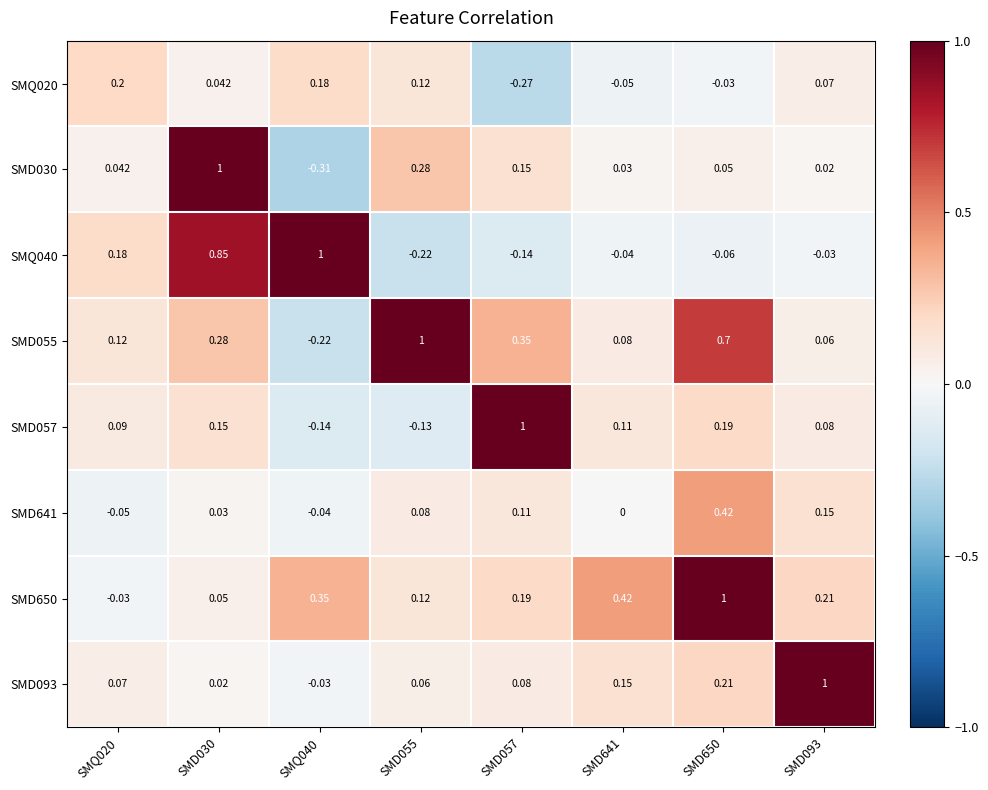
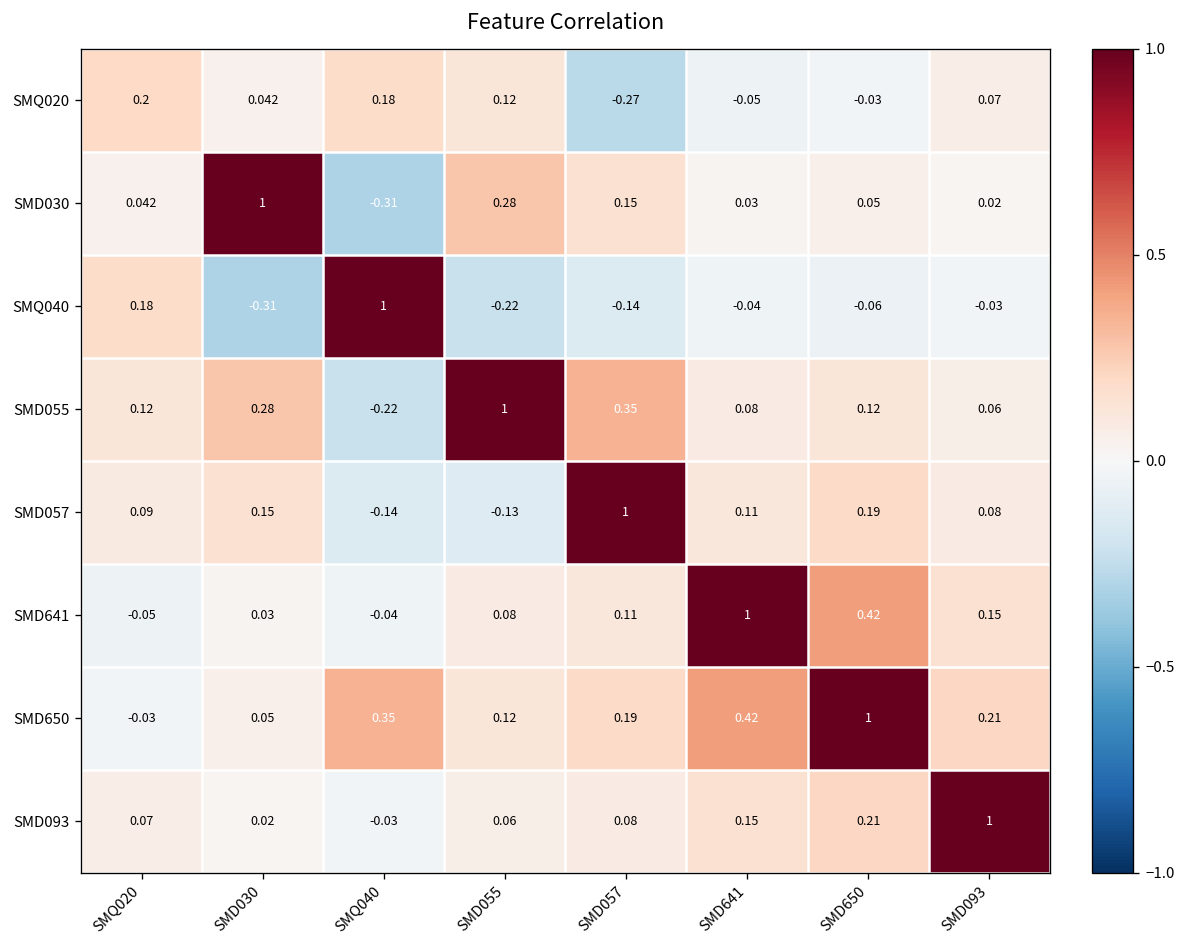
  {
    "SMQ020": {
      "SMQ020": 0.2,
      "SMD030": 0.042,
      "SMQ040": 0.18,
      "SMD055": 0.12,
      "SMD057": -0.27,
      "SMD641": -0.05,
      "SMD650": -0.03,
      "SMD093": 0.07
    },
    "SMD030": {
      "SMQ020": 0.042,
      "SMD030": 1,
      "SMQ040": -0.31,
      "SMD055": 0.28,
      "SMD057": 0.15,
      "SMD641": 0.03,
      "SMD650": 0.05,
      "SMD093": 0.02
    },
    "SMQ040": {
      "SMQ020": 0.18,
-     "SMD030": 0.85,
+     "SMD030": -0.31,
      "SMQ040": 1,
      "SMD055": -0.22,
      "SMD057": -0.14,
      "SMD641": -0.04,
      "SMD650": -0.06,
      "SMD093": -0.03
    },
    "SMD055": {
      "SMQ020": 0.12,
      "SMD030": 0.28,
      "SMQ040": -0.22,
      "SMD055": 1,
      "SMD057": 0.35,
      "SMD641": 0.08,
-     "SMD650": 0.7,
+     "SMD650": 0.12,
      "SMD093": 0.06
    },
    "SMD057": {
      "SMQ020": 0.09,
      "SMD030": 0.15,
      "SMQ040": -0.14,
      "SMD055": -0.13,
      "SMD057": 1,
      "SMD641": 0.11,
      "SMD650": 0.19,
      "SMD093": 0.08
    },
    "SMD641": {
      "SMQ020": -0.05,
      "SMD030": 0.03,
      "SMQ040": -0.04,
      "SMD055": 0.08,
      "SMD057": 0.11,
-     "SMD641": 0,
+     "SMD641": 1,
      "SMD650": 0.42,
      "SMD093": 0.15
    },
    "SMD650": {
      "SMQ020": -0.03,
      "SMD030": 0.05,
      "SMQ040": 0.35,
      "SMD055": 0.12,
      "SMD057": 0.19,
      "SMD641": 0.42,
      "SMD650": 1,
      "SMD093": 0.21
    },
    "SMD093": {
      "SMQ020": 0.07,
      "SMD030": 0.02,
      "SMQ040": -0.03,
      "SMD055": 0.06,
      "SMD057": 0.08,
      "SMD641": 0.15,
      "SMD650": 0.21,
      "SMD093": 1
    }
  }
